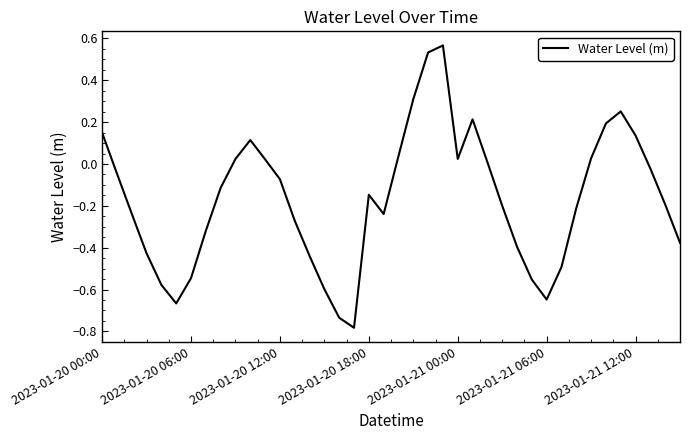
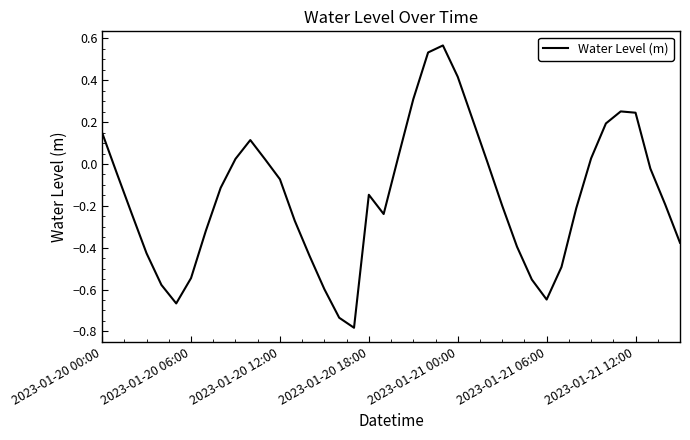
  {
    "2023-01-20 00:00": 0.15,
    "2023-01-20 06:00": -0.55,
    "2023-01-20 12:00": -0.07,
    "2023-01-20 18:00": -0.15,
-   "2023-01-21 00:00": 0.02,
+   "2023-01-21 00:00": 0.42,
    "2023-01-21 06:00": -0.65,
-   "2023-01-21 12:00": 0.14
+   "2023-01-21 12:00": 0.25
  }
